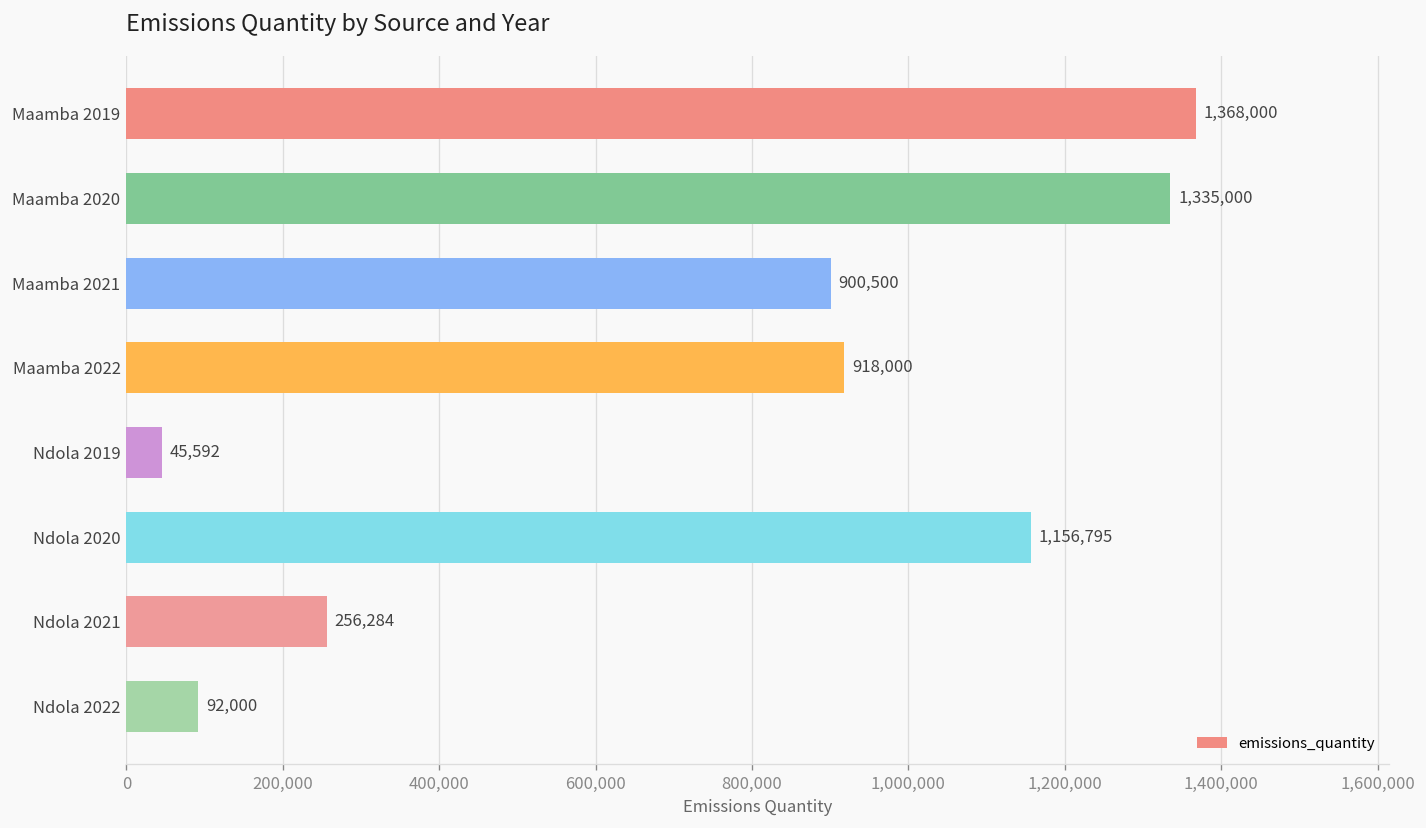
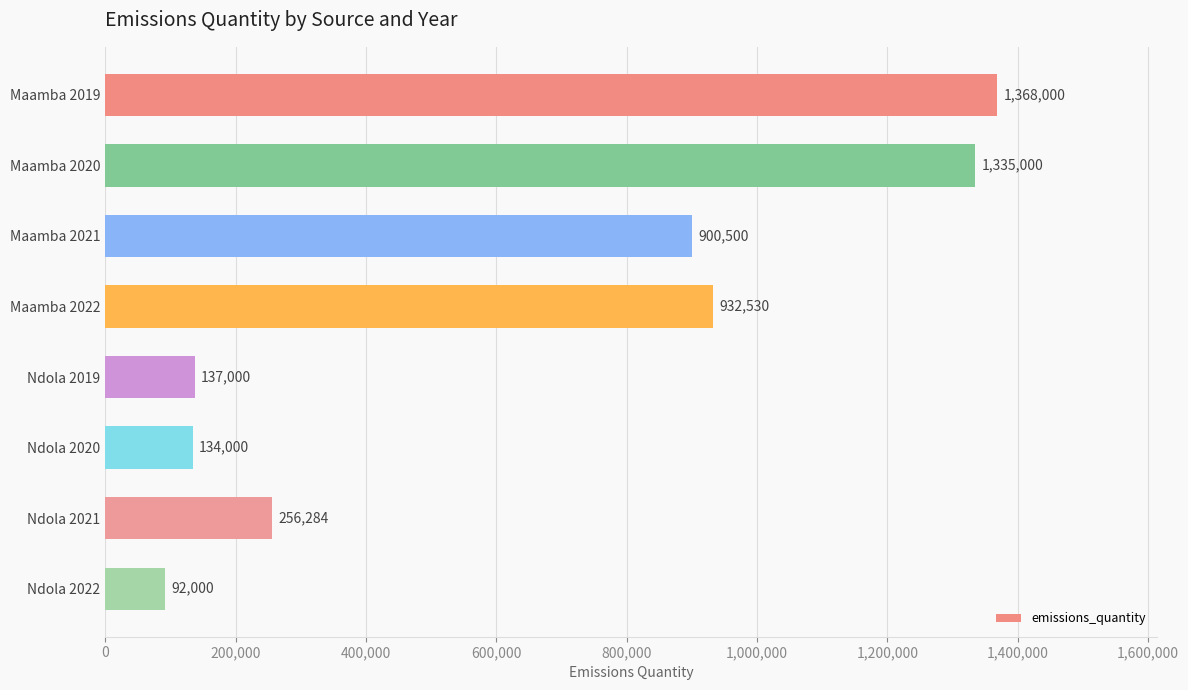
  {
    "Maamba 2019": "1,368,000",
    "Maamba 2020": "1,335,000",
    "Maamba 2021": "900,500",
-   "Maamba 2022": "918,000",
-   "Ndola 2019": "45,592",
-   "Ndola 2020": "1,156,795",
+   "Maamba 2022": "932,530",
+   "Ndola 2019": "137,000",
+   "Ndola 2020": "134,000",
    "Ndola 2021": "256,284",
    "Ndola 2022": "92,000"
  }
